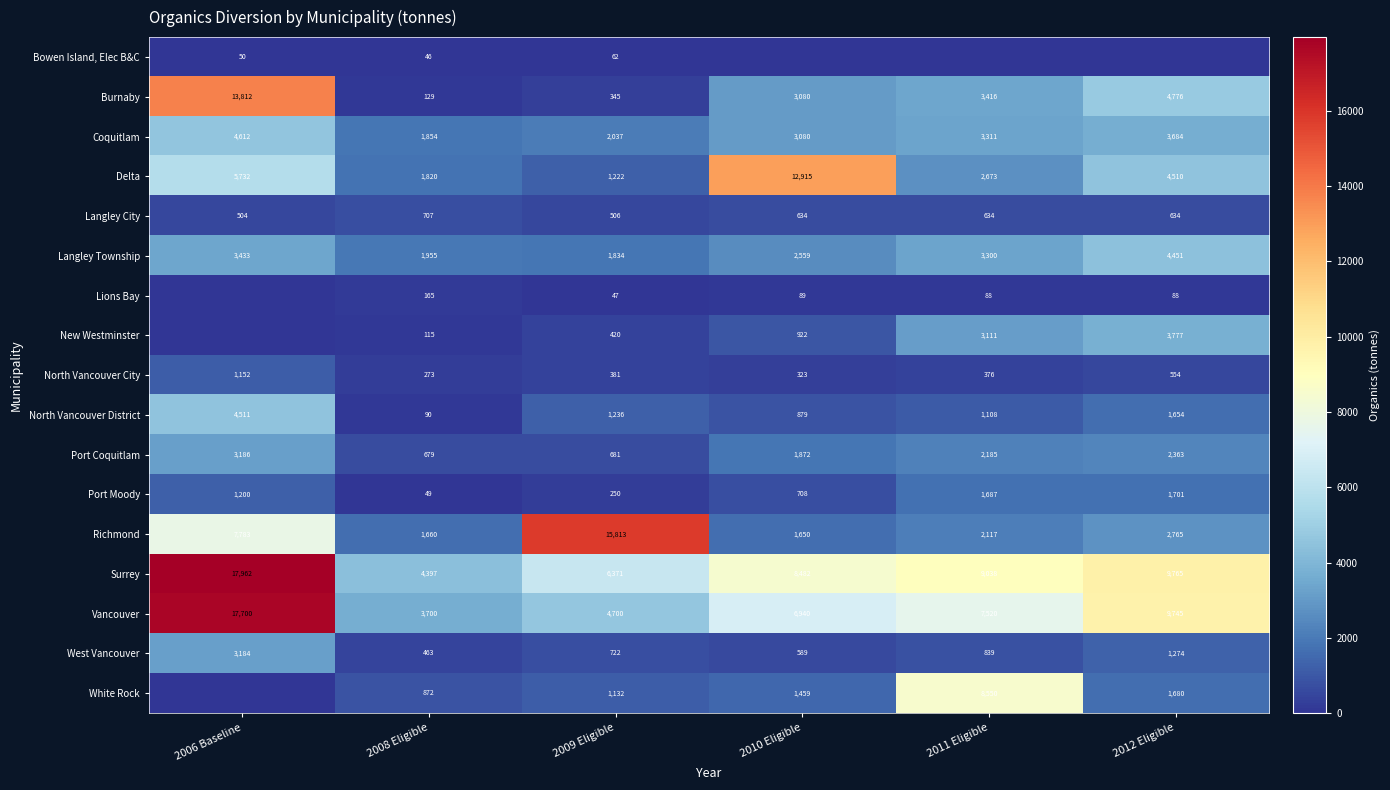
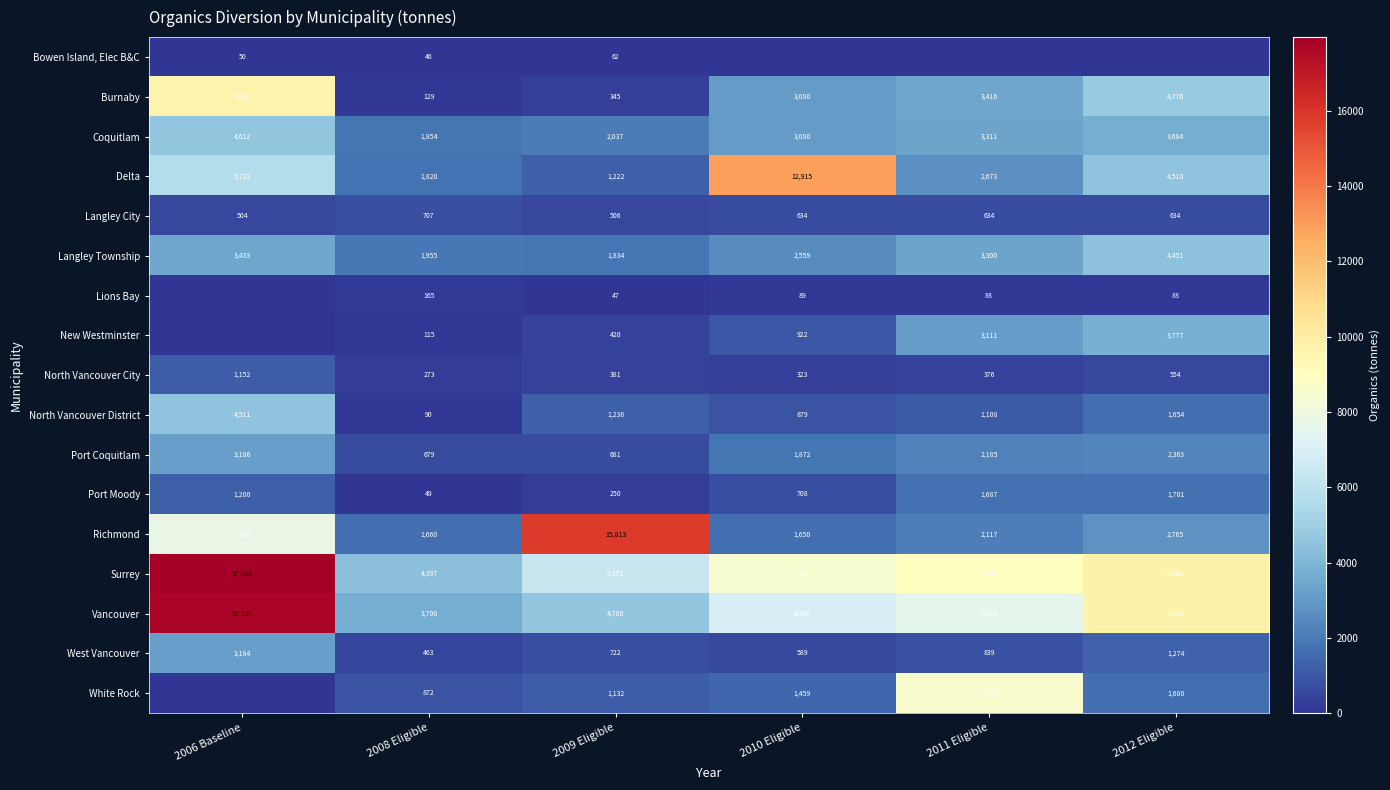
  {
    "Bowen Island, Elec B&C": {
      "2006 Baseline": "50",
      "2008 Eligible": "46",
      "2009 Eligible": "62"
    },
    "Burnaby": {
-     "2006 Baseline": "13,812",
+     "2006 Baseline": "9,634",
      "2008 Eligible": "129",
      "2009 Eligible": "345",
      "2010 Eligible": "3,080",
      "2011 Eligible": "3,416",
      "2012 Eligible": "4,776"
    },
    "Coquitlam": {
      "2006 Baseline": "4,612",
      "2008 Eligible": "1,854",
      "2009 Eligible": "2,037",
      "2010 Eligible": "3,080",
      "2011 Eligible": "3,311",
      "2012 Eligible": "3,684"
    },
    "Delta": {
      "2006 Baseline": "5,732",
      "2008 Eligible": "1,820",
      "2009 Eligible": "1,222",
      "2010 Eligible": "12,915",
      "2011 Eligible": "2,673",
      "2012 Eligible": "4,510"
    },
    "Langley City": {
      "2006 Baseline": "504",
      "2008 Eligible": "707",
      "2009 Eligible": "506",
      "2010 Eligible": "634",
      "2011 Eligible": "634",
      "2012 Eligible": "634"
    },
    "Langley Township": {
      "2006 Baseline": "3,433",
      "2008 Eligible": "1,955",
      "2009 Eligible": "1,834",
      "2010 Eligible": "2,559",
      "2011 Eligible": "3,300",
      "2012 Eligible": "4,451"
    },
    "Lions Bay": {
      "2008 Eligible": "165",
      "2009 Eligible": "47",
      "2010 Eligible": "89",
      "2011 Eligible": "88",
      "2012 Eligible": "88"
    },
    "New Westminster": {
      "2008 Eligible": "115",
      "2009 Eligible": "420",
      "2010 Eligible": "922",
      "2011 Eligible": "3,111",
      "2012 Eligible": "3,777"
    },
    "North Vancouver City": {
      "2006 Baseline": "1,152",
      "2008 Eligible": "273",
      "2009 Eligible": "381",
      "2010 Eligible": "323",
      "2011 Eligible": "376",
      "2012 Eligible": "554"
    },
    "North Vancouver District": {
      "2006 Baseline": "4,511",
      "2008 Eligible": "90",
      "2009 Eligible": "1,236",
      "2010 Eligible": "879",
      "2011 Eligible": "1,108",
      "2012 Eligible": "1,654"
    },
    "Port Coquitlam": {
      "2006 Baseline": "3,186",
      "2008 Eligible": "679",
      "2009 Eligible": "681",
      "2010 Eligible": "1,872",
      "2011 Eligible": "2,185",
      "2012 Eligible": "2,363"
    },
    "Port Moody": {
      "2006 Baseline": "1,200",
      "2008 Eligible": "49",
      "2009 Eligible": "250",
      "2010 Eligible": "708",
      "2011 Eligible": "1,687",
      "2012 Eligible": "1,701"
    },
    "Richmond": {
      "2008 Eligible": "1,660",
      "2009 Eligible": "15,813",
      "2010 Eligible": "1,650",
      "2011 Eligible": "2,117",
      "2012 Eligible": "2,765"
    },
    "Surrey": {
      "2006 Baseline": "17,962",
      "2008 Eligible": "4,397",
      "2009 Eligible": "6,371",
      "2010 Eligible": "8,482",
      "2011 Eligible": "9,038",
      "2012 Eligible": "9,765"
    },
    "Vancouver": {
      "2006 Baseline": "17,700",
      "2008 Eligible": "3,700",
      "2009 Eligible": "4,700",
      "2012 Eligible": "9,745"
    },
    "West Vancouver": {
      "2006 Baseline": "3,184",
      "2008 Eligible": "463",
      "2009 Eligible": "722",
      "2010 Eligible": "589",
      "2011 Eligible": "839",
      "2012 Eligible": "1,274"
    },
    "White Rock": {
      "2008 Eligible": "872",
      "2009 Eligible": "1,132",
      "2010 Eligible": "1,459",
      "2012 Eligible": "1,680"
    }
  }
